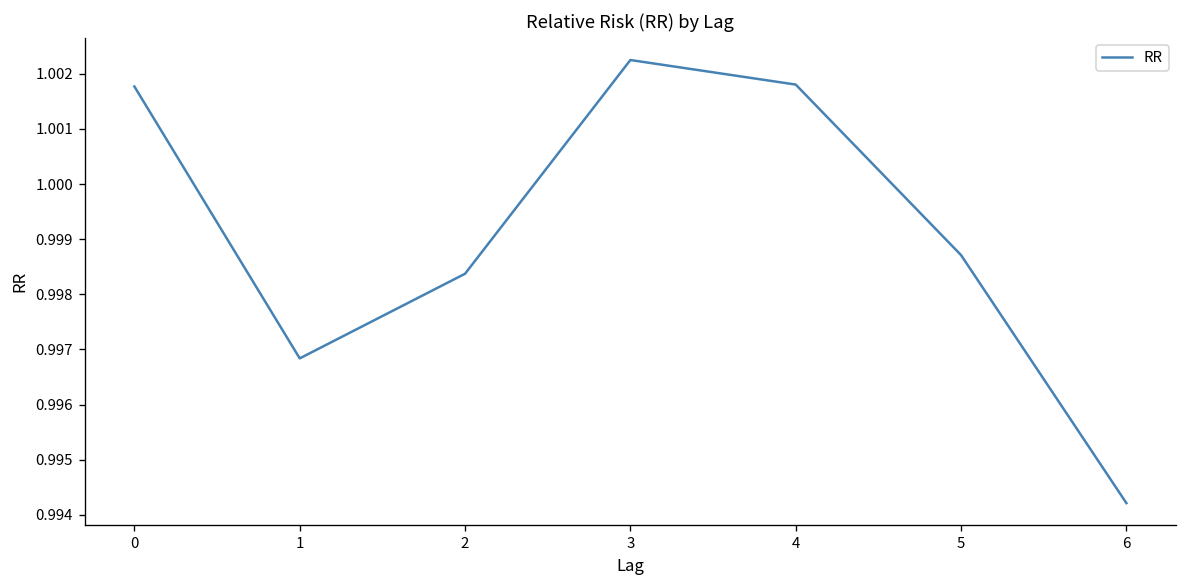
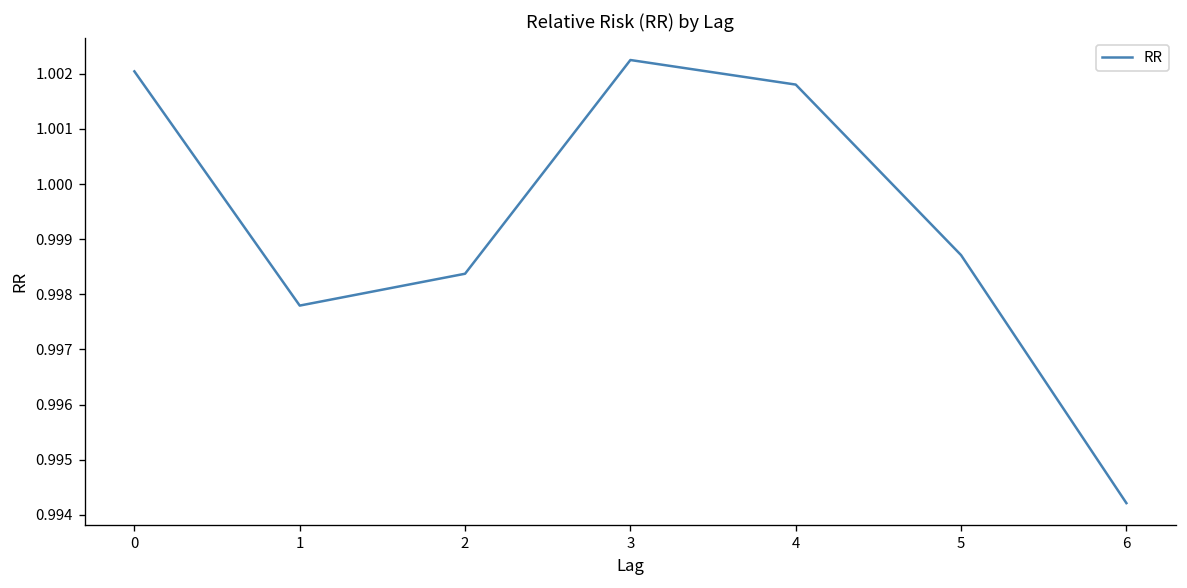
  {
-   "0": 1.0018,
-   "1": 0.9968,
+   "0": 1.0020,
+   "1": 0.9978,
    "2": 0.9984,
    "3": 1.0023,
    "4": 1.0018,
    "5": 0.9987,
    "6": 0.9942
  }
